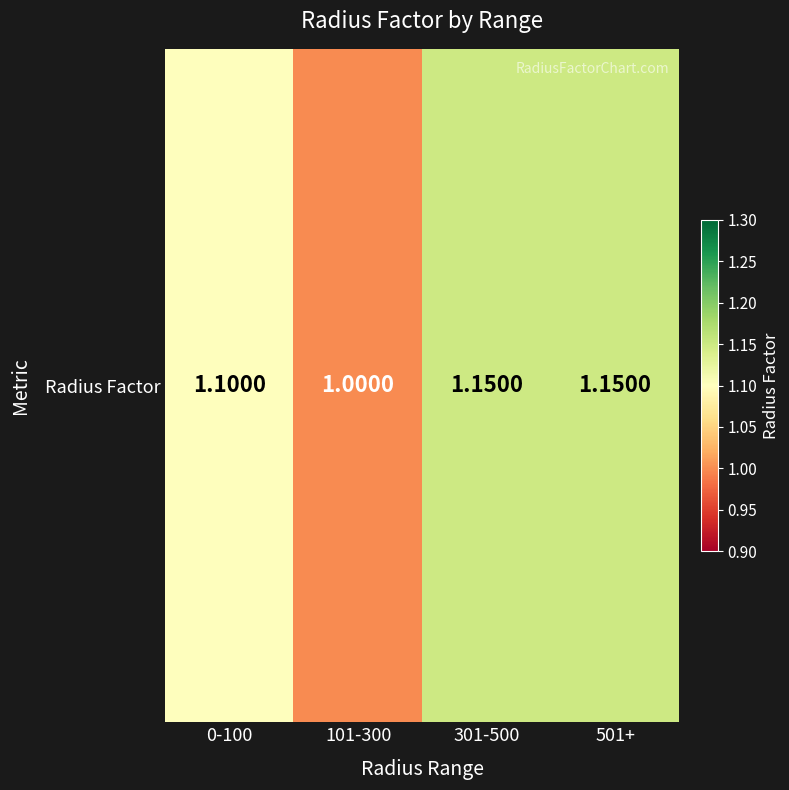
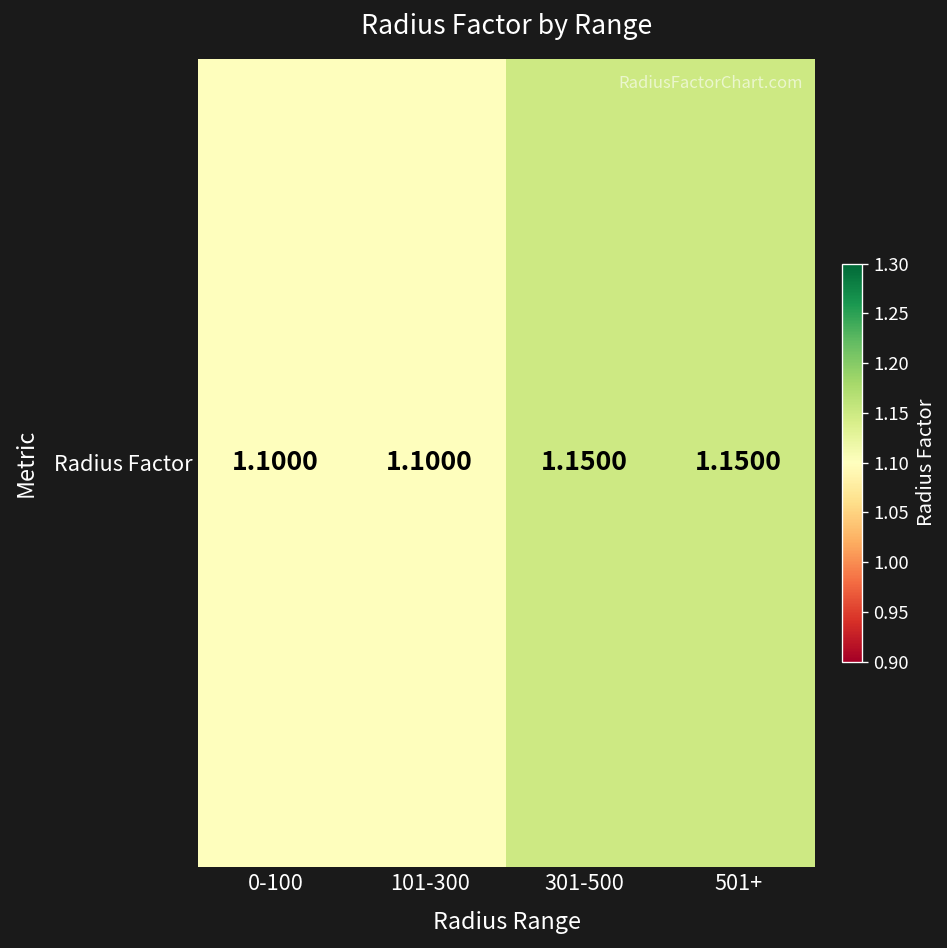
  {
    "Radius Factor": {
      "0-100": 1.1000,
-     "101-300": 1.0000,
+     "101-300": 1.1000,
      "301-500": 1.1500
    }
  }
